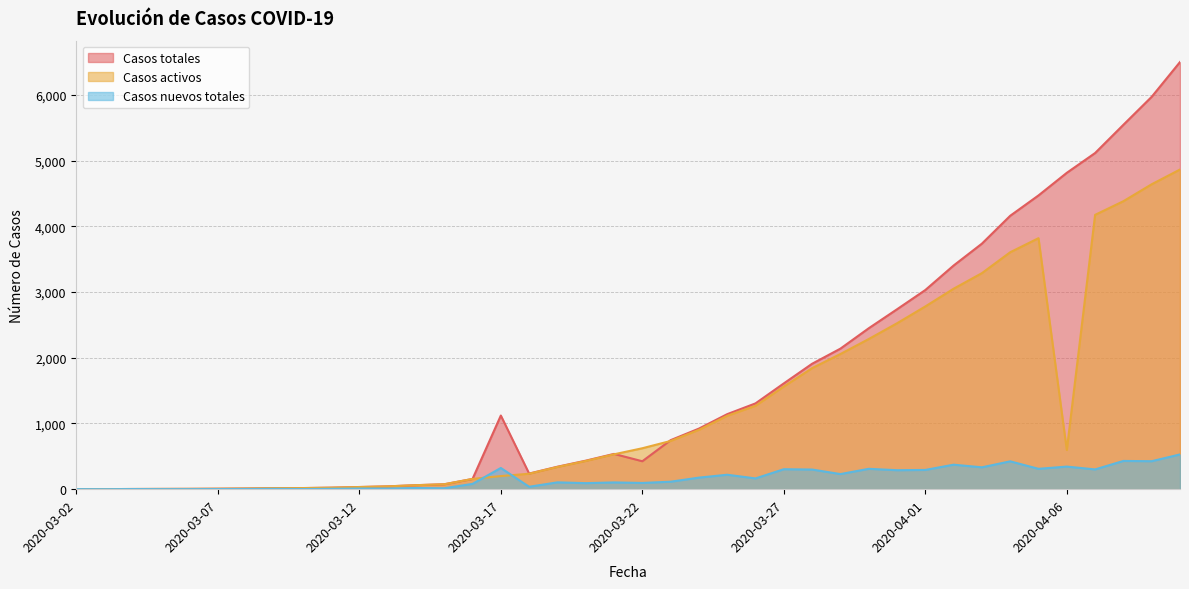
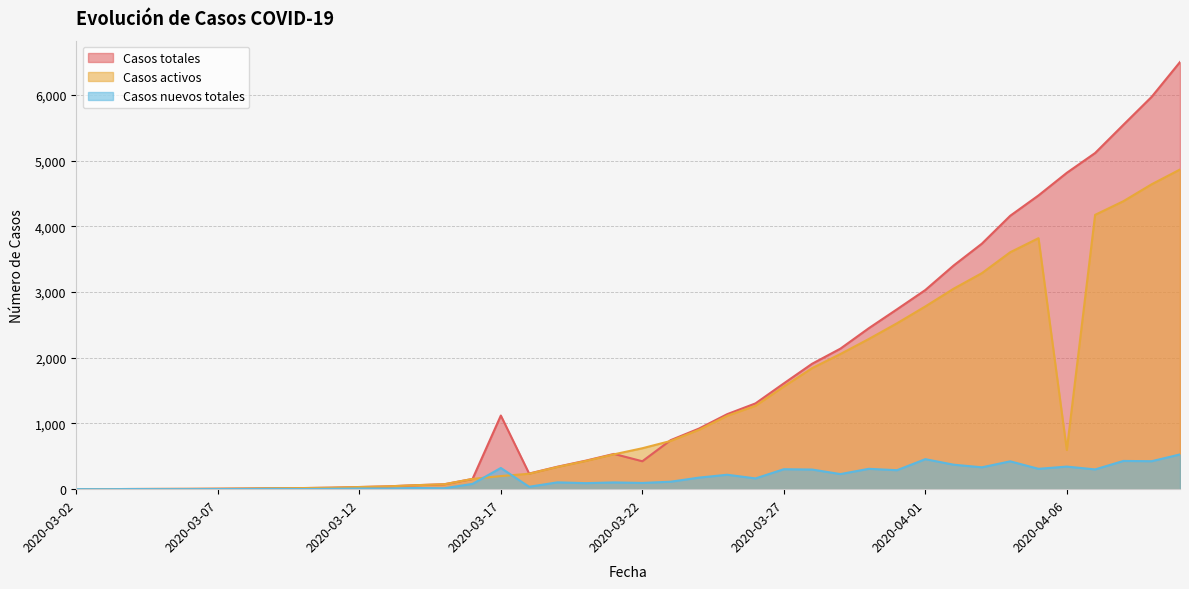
  {
    "Casos totales": {
      "2020-03-17": "1,100",
      "2020-03-22": "400",
      "2020-03-27": "1,600",
      "2020-04-01": "3,000",
      "2020-04-06": "4,800"
    },
    "Casos activos": {
      "2020-03-17": "200",
      "2020-03-22": "600",
      "2020-03-27": "1,600",
      "2020-04-01": "2,800",
      "2020-04-06": "600"
    },
    "Casos nuevos totales": {
      "2020-03-17": "300",
      "2020-03-22": "100",
      "2020-03-27": "300",
-     "2020-04-01": "300",
+     "2020-04-01": "500",
      "2020-04-06": "300"
    }
  }
